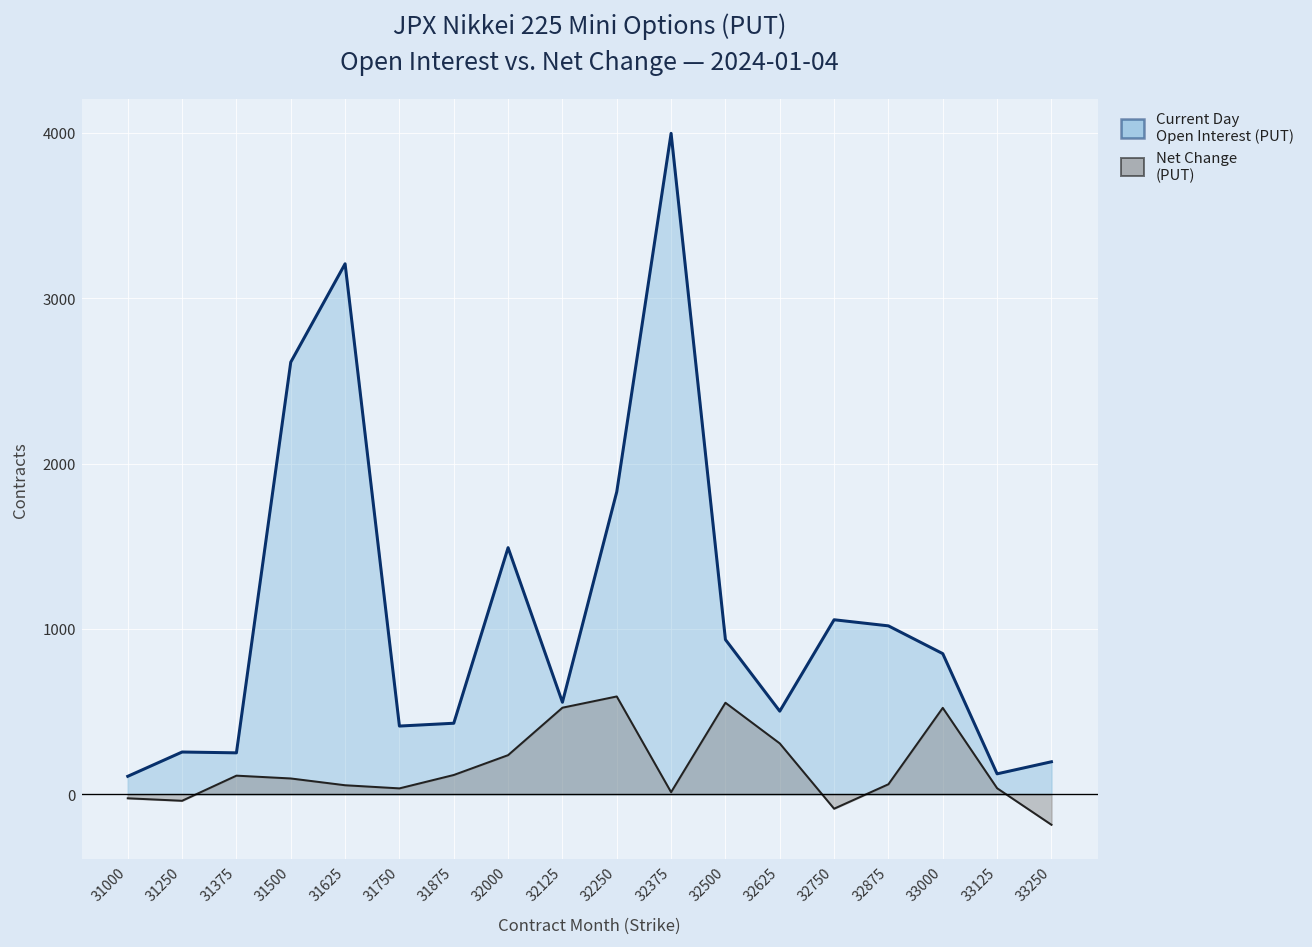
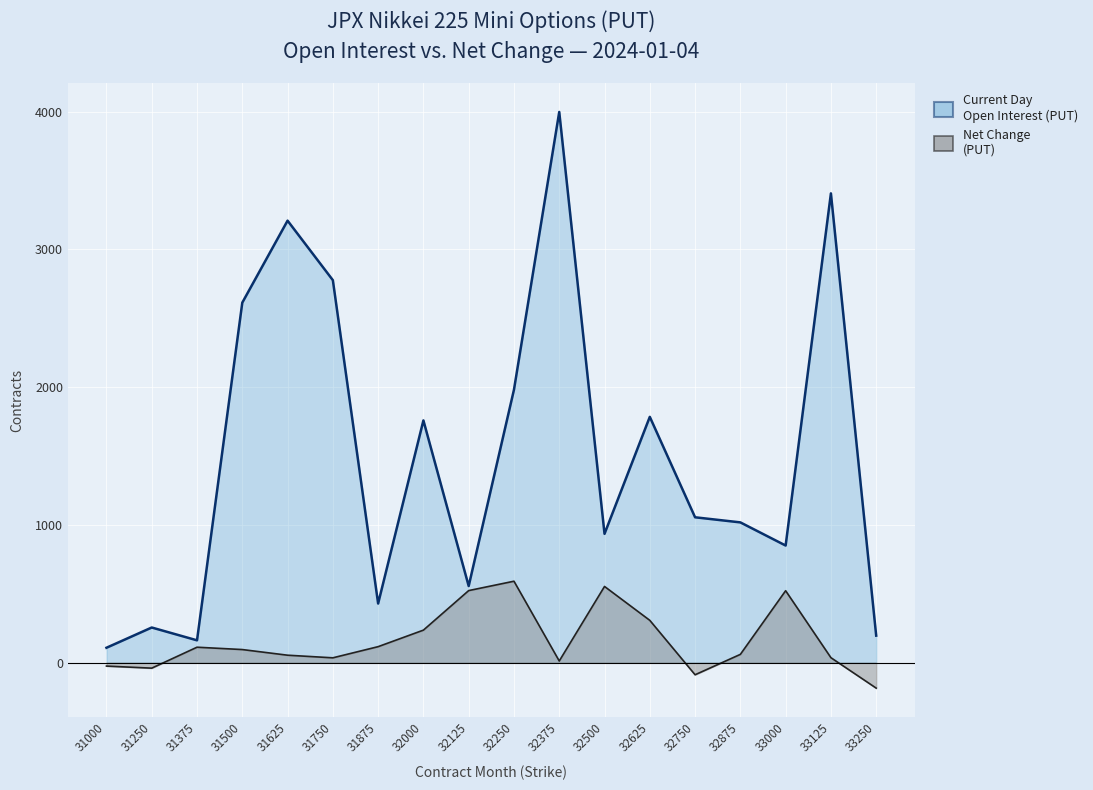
  {
    "Current Day Open Interest (PUT)": {
      "31000": 110,
      "31250": 260,
-     "31375": 250,
+     "31375": 160,
      "31500": 2610,
      "31625": 3210,
-     "31750": 410,
+     "31750": 2780,
      "31875": 430,
-     "32000": 1490,
+     "32000": 1760,
      "32125": 560,
-     "32250": 1830,
+     "32250": 1980,
      "32375": 4000,
      "32500": 940,
-     "32625": 500,
+     "32625": 1780,
      "32750": 1060,
      "32875": 1020,
      "33000": 850,
-     "33125": 120,
+     "33125": 3410,
      "33250": 200
    }
  }
